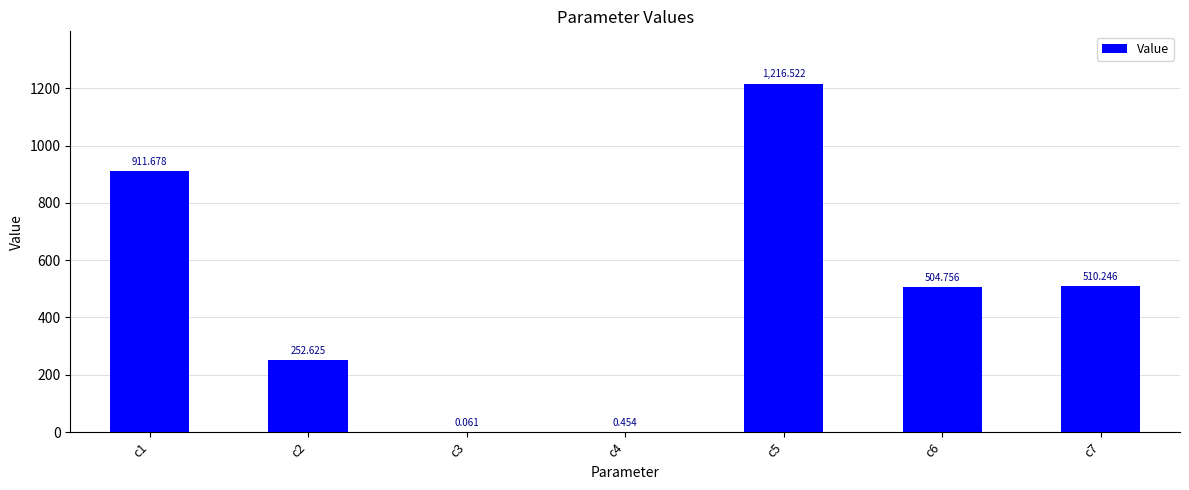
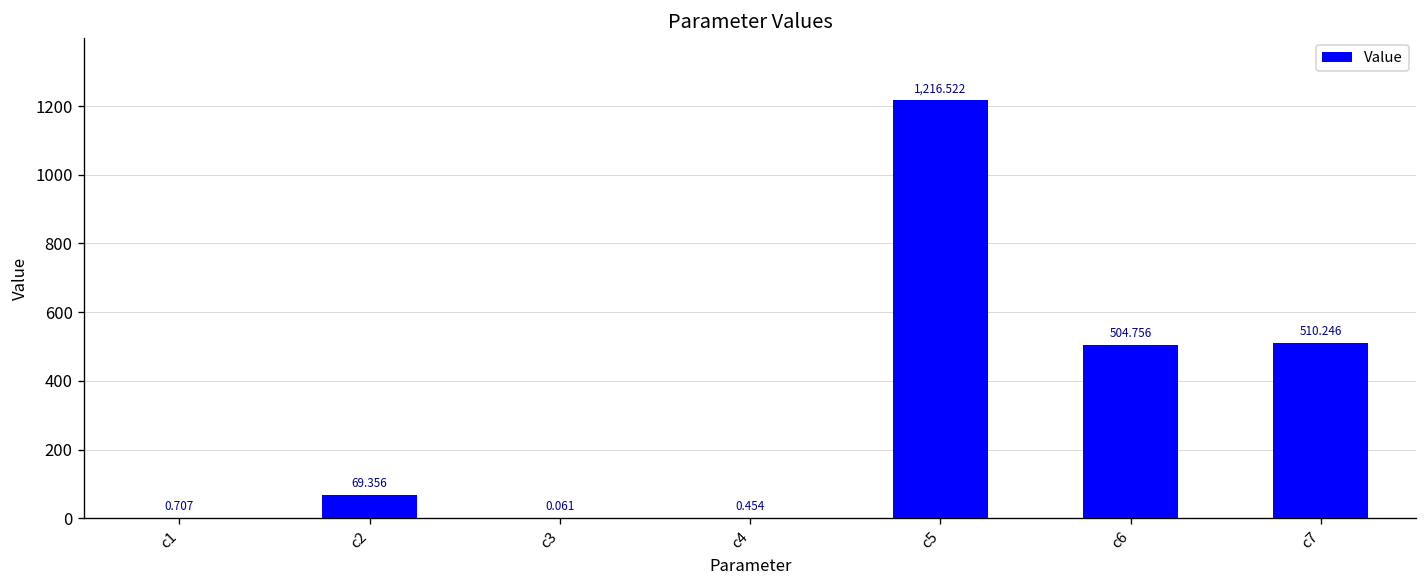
  {
-   "c1": "911.678",
-   "c2": "252.625",
+   "c1": "0.707",
+   "c2": "69.356",
    "c3": "0.061",
    "c4": "0.454",
    "c5": "1,216.522",
    "c6": "504.756",
    "c7": "510.246"
  }
